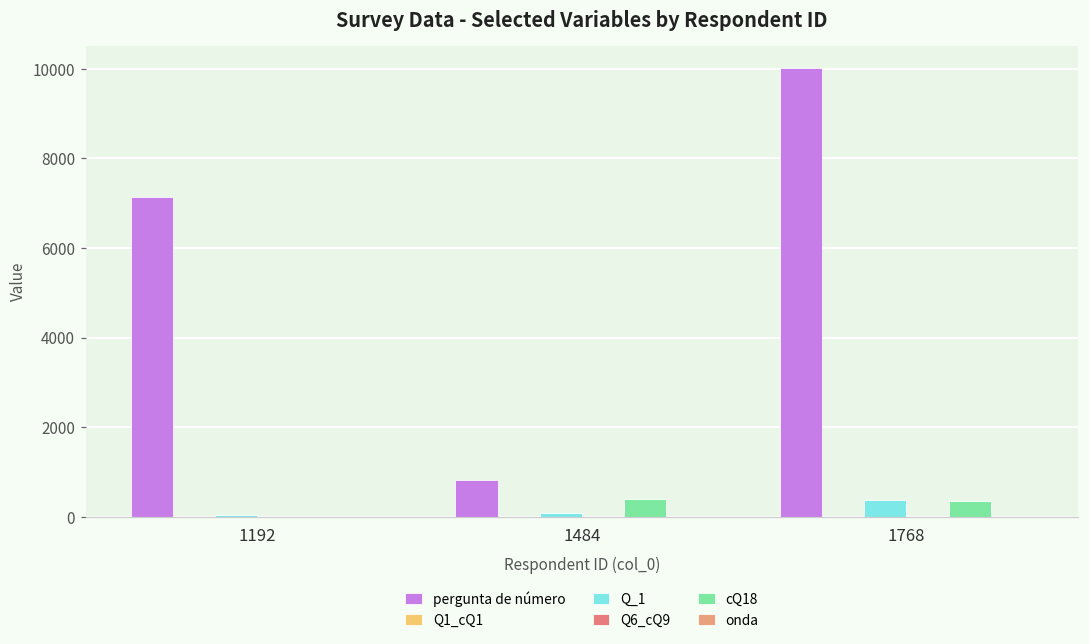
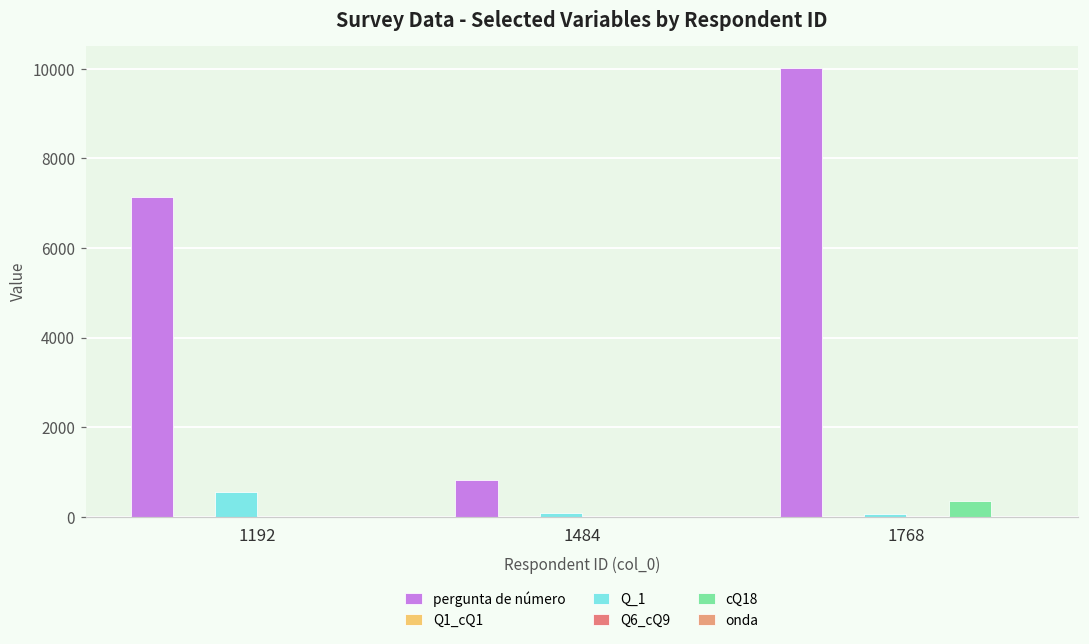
  {
    "pergunta de número": {
      "1192": 7100,
      "1484": 800,
      "1768": 10000
    },
    "Q_1": {
-     "1192": 0,
+     "1192": 600,
      "1484": 100,
-     "1768": 400
+     "1768": 100
    },
    "cQ18": {
-     "1484": 400,
+     "1484": 0,
      "1768": 400
    }
  }
